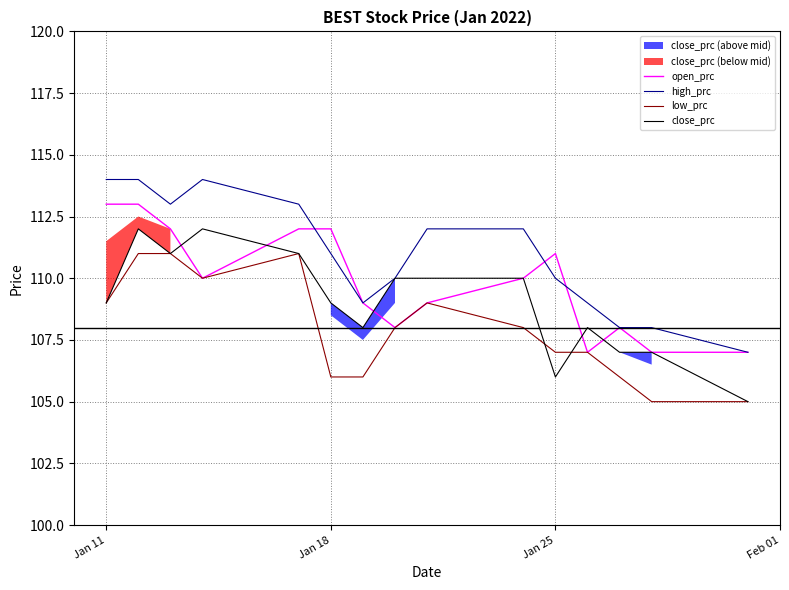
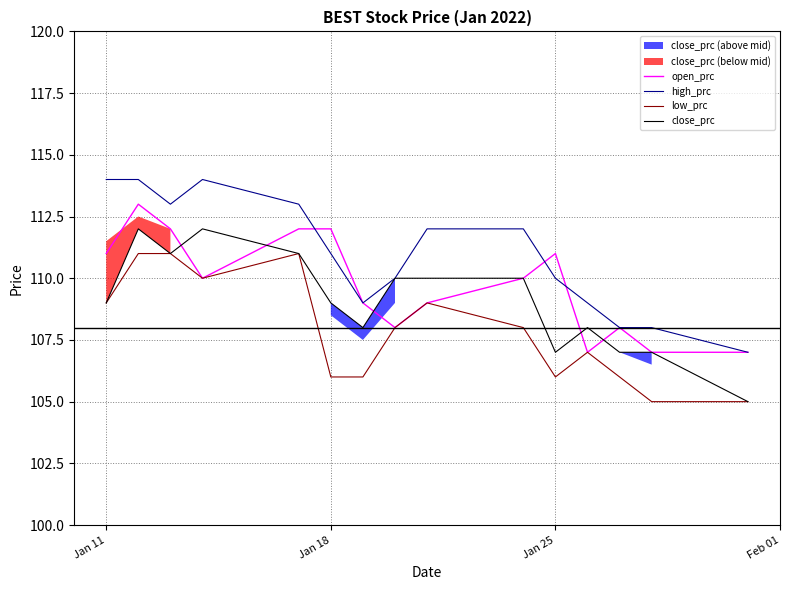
  {
    "open_prc": {
-     "Jan 11": 113,
+     "Jan 11": 111,
      "Jan 18": 112,
      "Jan 25": 111
    },
    "high_prc": {
      "Jan 11": 114,
      "Jan 18": 111,
      "Jan 25": 110
    },
    "low_prc": {
      "Jan 18": 106,
-     "Jan 25": 107
+     "Jan 25": 106
    },
    "close_prc": {
      "Jan 18": 109,
-     "Jan 25": 106
+     "Jan 25": 107
    }
  }
